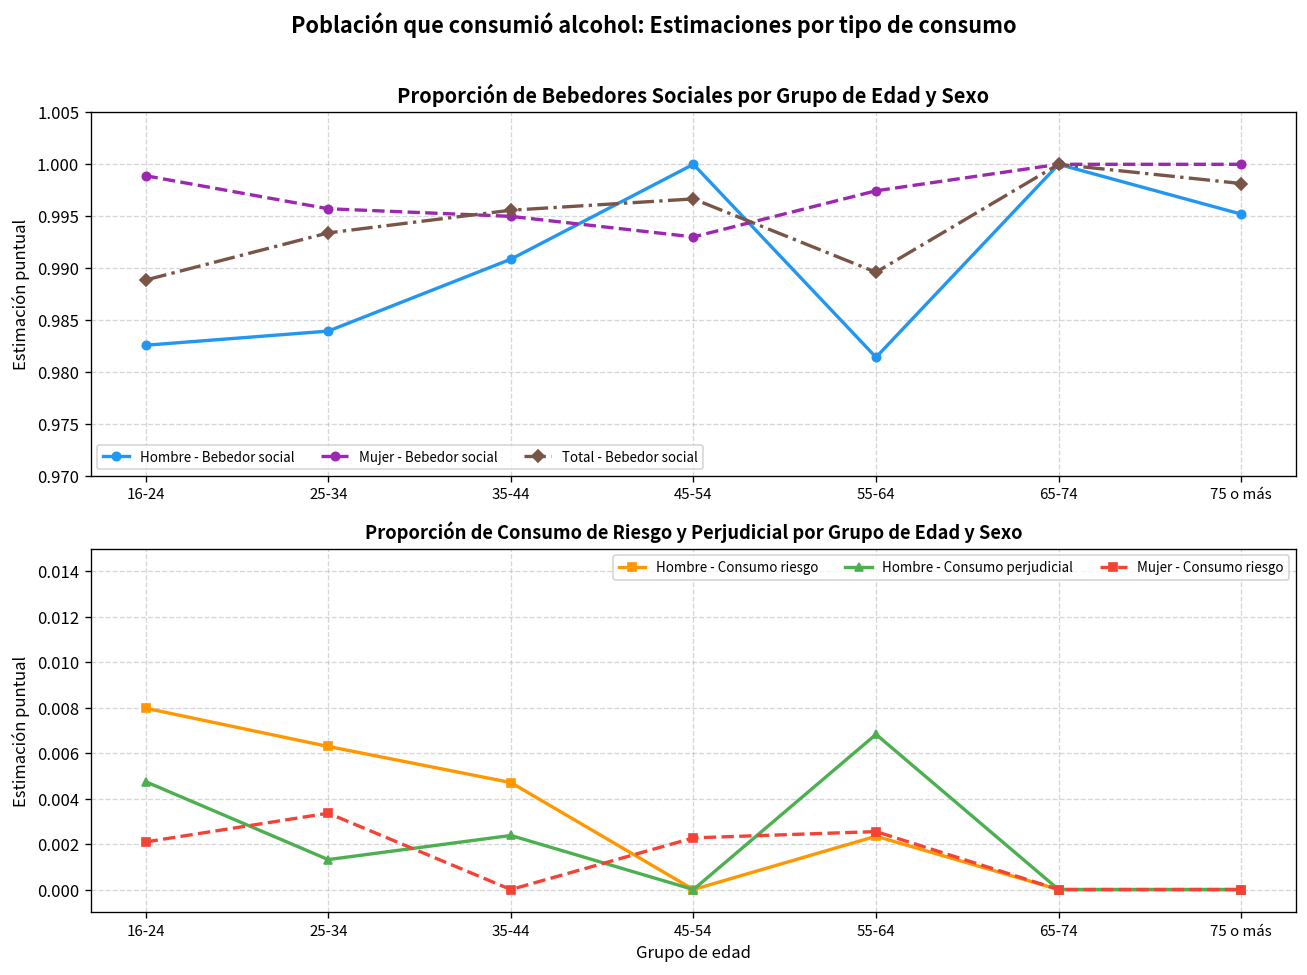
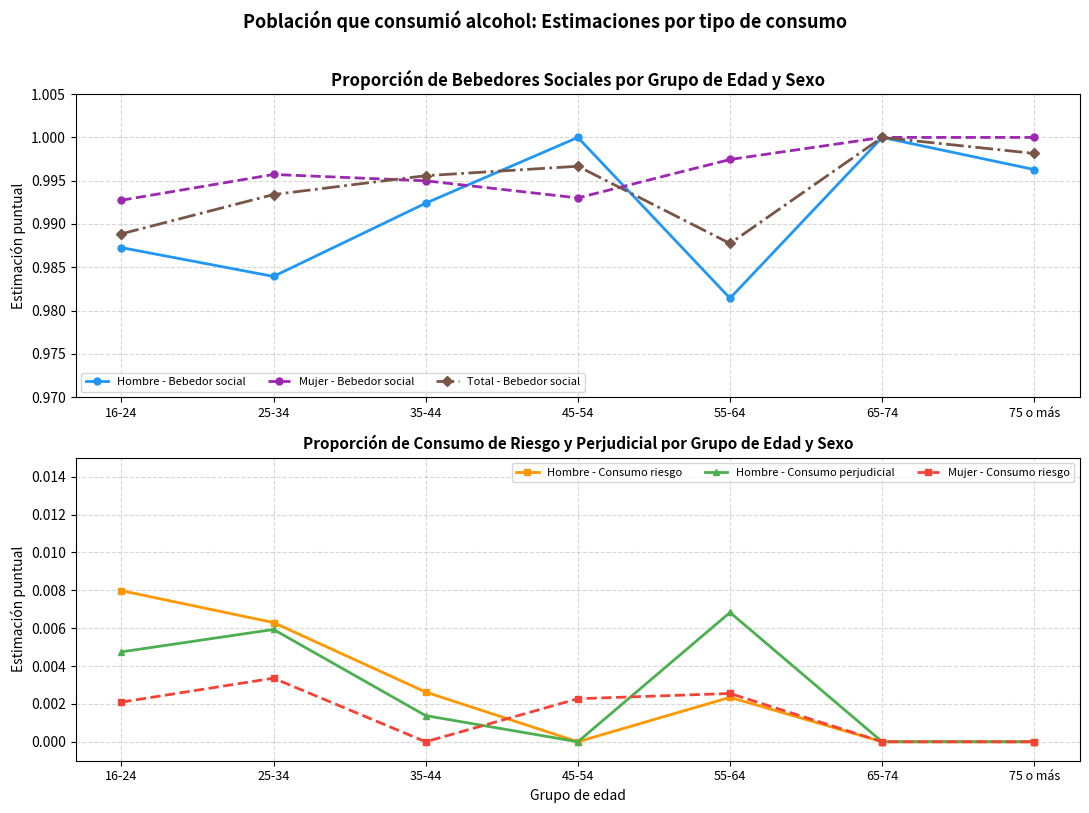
  {
    "Proporción de Bebedores Sociales por Grupo de Edad y Sexo": {
      "Hombre - Bebedor social": {
-       "16-24": 0.983,
+       "16-24": 0.987,
        "25-34": 0.984,
-       "35-44": 0.991,
+       "35-44": 0.992,
        "45-54": 1.000,
        "55-64": 0.981,
-       "75 o más": 0.995
+       "75 o más": 0.996
      },
      "Mujer - Bebedor social": {
-       "16-24": 0.999,
+       "16-24": 0.993,
        "25-34": 0.996,
        "35-44": 0.995,
        "45-54": 0.993,
        "55-64": 0.997,
        "75 o más": 1.000
      },
      "Total - Bebedor social": {
        "16-24": 0.989,
        "25-34": 0.993,
        "35-44": 0.996,
        "45-54": 0.997,
-       "55-64": 0.990,
+       "55-64": 0.988,
        "75 o más": 0.998
      }
    },
    "Proporción de Consumo de Riesgo y Perjudicial por Grupo de Edad y Sexo": {
      "Hombre - Consumo riesgo": {
        "16-24": 0.0080,
        "25-34": 0.0063,
-       "35-44": 0.0047,
+       "35-44": 0.0026,
        "55-64": 0.0023
      },
      "Hombre - Consumo perjudicial": {
        "16-24": 0.0047,
-       "25-34": 0.0013,
-       "35-44": 0.0024,
+       "25-34": 0.0059,
+       "35-44": 0.0014,
        "55-64": 0.0068
      },
      "Mujer - Consumo riesgo": {
        "16-24": 0.0021,
        "25-34": 0.0034,
        "35-44": 0.0000,
        "45-54": 0.0023,
        "55-64": 0.0026
      }
    }
  }
